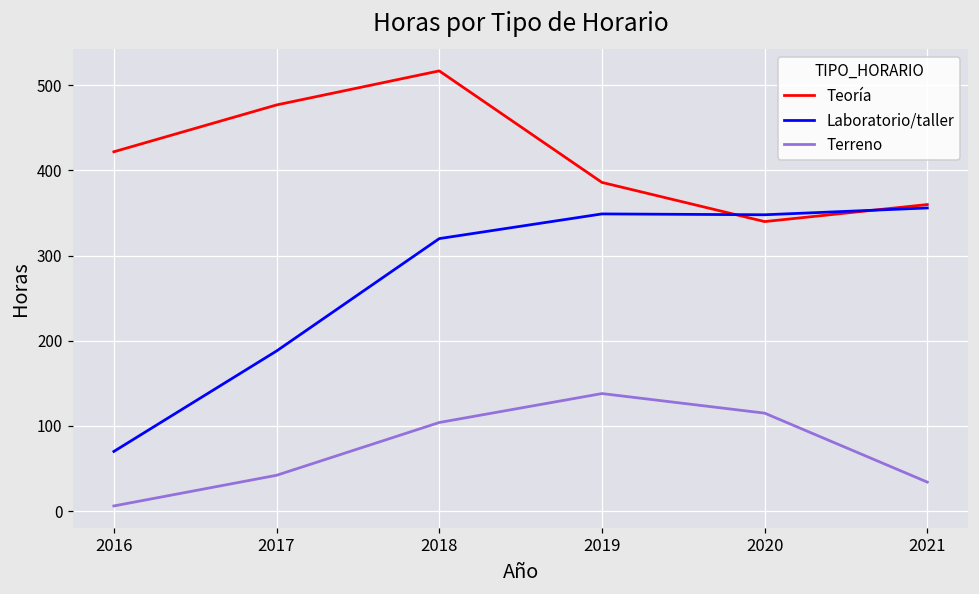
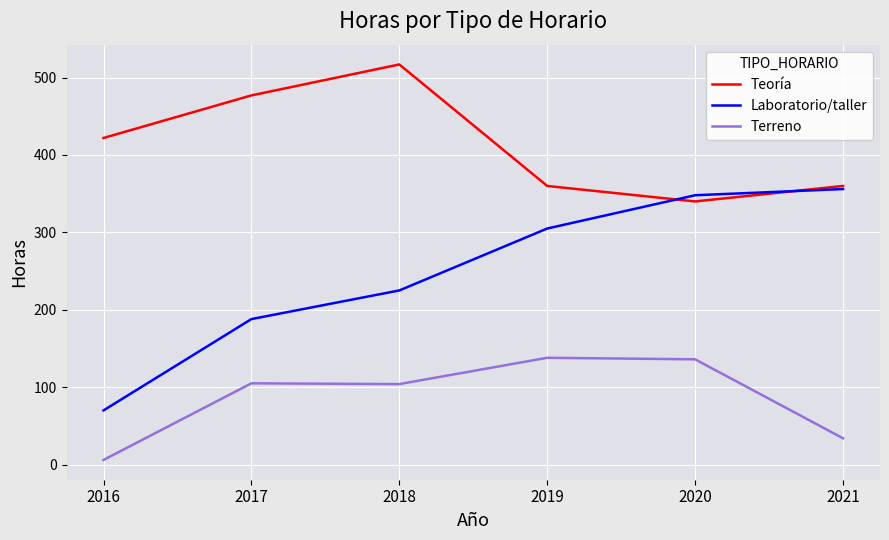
  {
    "Teoría": {
      "2016": 420,
      "2017": 480,
      "2018": 520,
-     "2019": 390,
+     "2019": 360,
      "2020": 340,
      "2021": 360
    },
    "Laboratorio/taller": {
      "2016": 70,
      "2017": 190,
-     "2018": 320,
-     "2019": 350,
+     "2018": 230,
+     "2019": 310,
      "2020": 350,
      "2021": 360
    },
    "Terreno": {
      "2016": 10,
-     "2017": 40,
+     "2017": 110,
      "2018": 100,
      "2019": 140,
-     "2020": 120,
+     "2020": 140,
      "2021": 30
    }
  }
